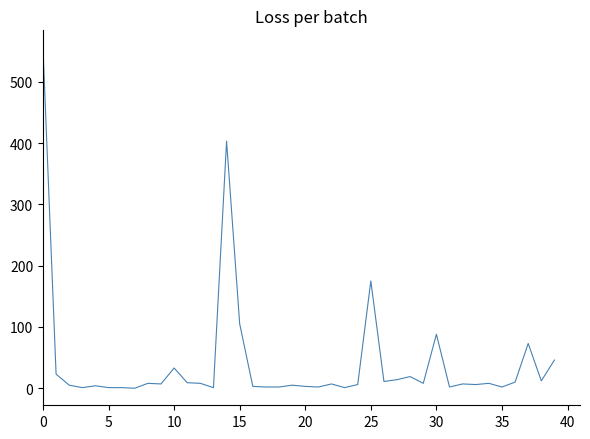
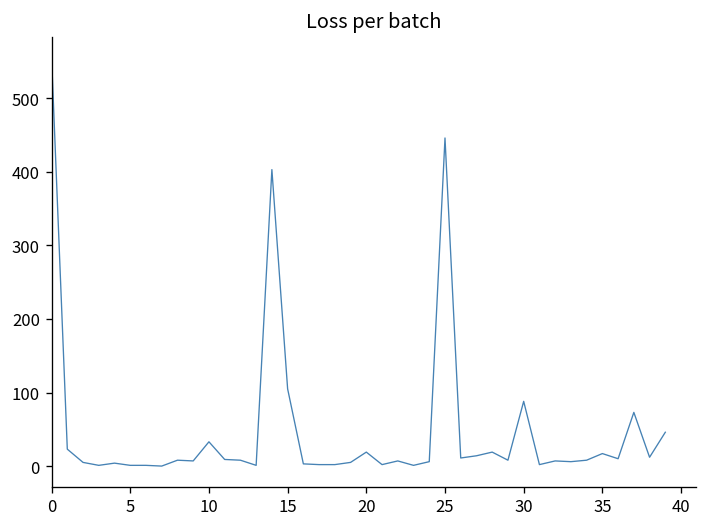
  {
    "0": 560,
    "5": 0,
    "10": 30,
    "15": 110,
-   "20": 0,
-   "25": 180,
+   "20": 20,
+   "25": 450,
    "30": 90,
-   "35": 0
+   "35": 20
  }
